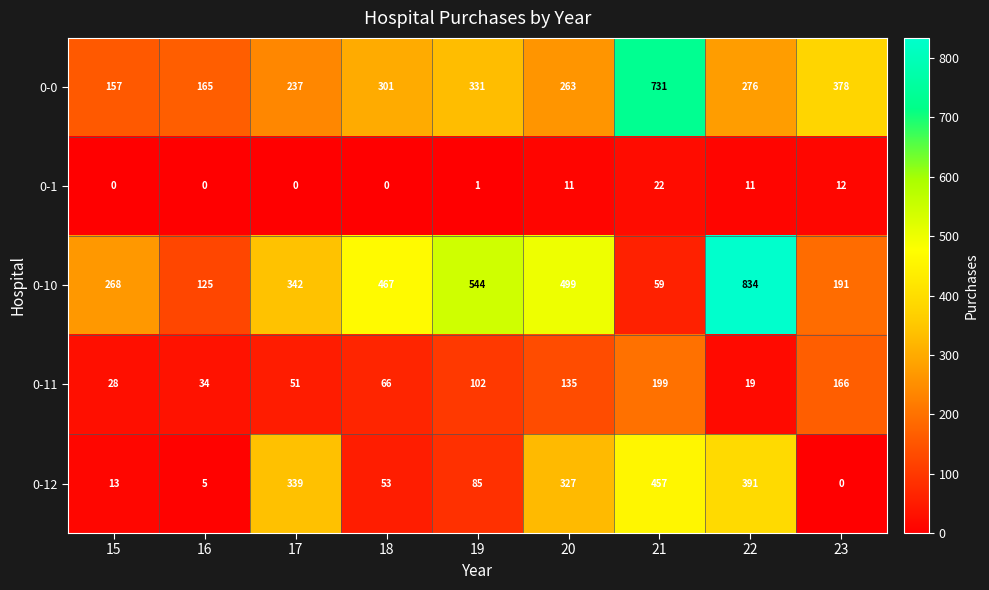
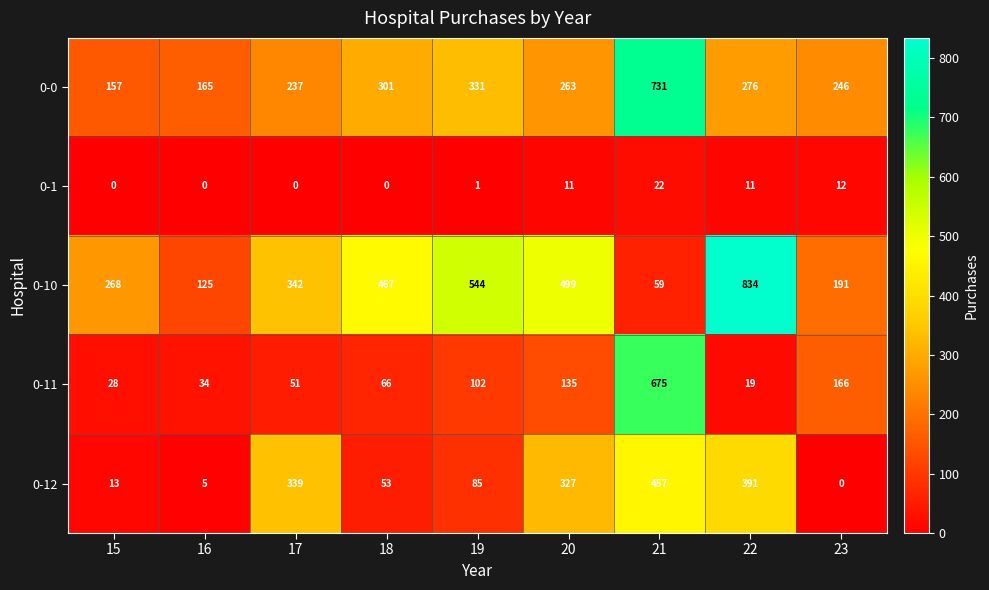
  {
    "0-0": {
      "15": 157,
      "16": 165,
      "17": 237,
      "18": 301,
      "19": 331,
      "20": 263,
      "21": 731,
      "22": 276,
-     "23": 378
+     "23": 246
    },
    "0-1": {
      "15": 0,
      "16": 0,
      "17": 0,
      "18": 0,
      "19": 1,
      "20": 11,
      "21": 22,
      "22": 11,
      "23": 12
    },
    "0-10": {
      "15": 268,
      "16": 125,
      "17": 342,
      "18": 467,
      "19": 544,
      "20": 499,
      "21": 59,
      "22": 834,
      "23": 191
    },
    "0-11": {
      "15": 28,
      "16": 34,
      "17": 51,
      "18": 66,
      "19": 102,
      "20": 135,
-     "21": 199,
+     "21": 675,
      "22": 19,
      "23": 166
    },
    "0-12": {
      "15": 13,
      "16": 5,
      "17": 339,
      "18": 53,
      "19": 85,
      "20": 327,
      "21": 457,
      "22": 391,
      "23": 0
    }
  }
